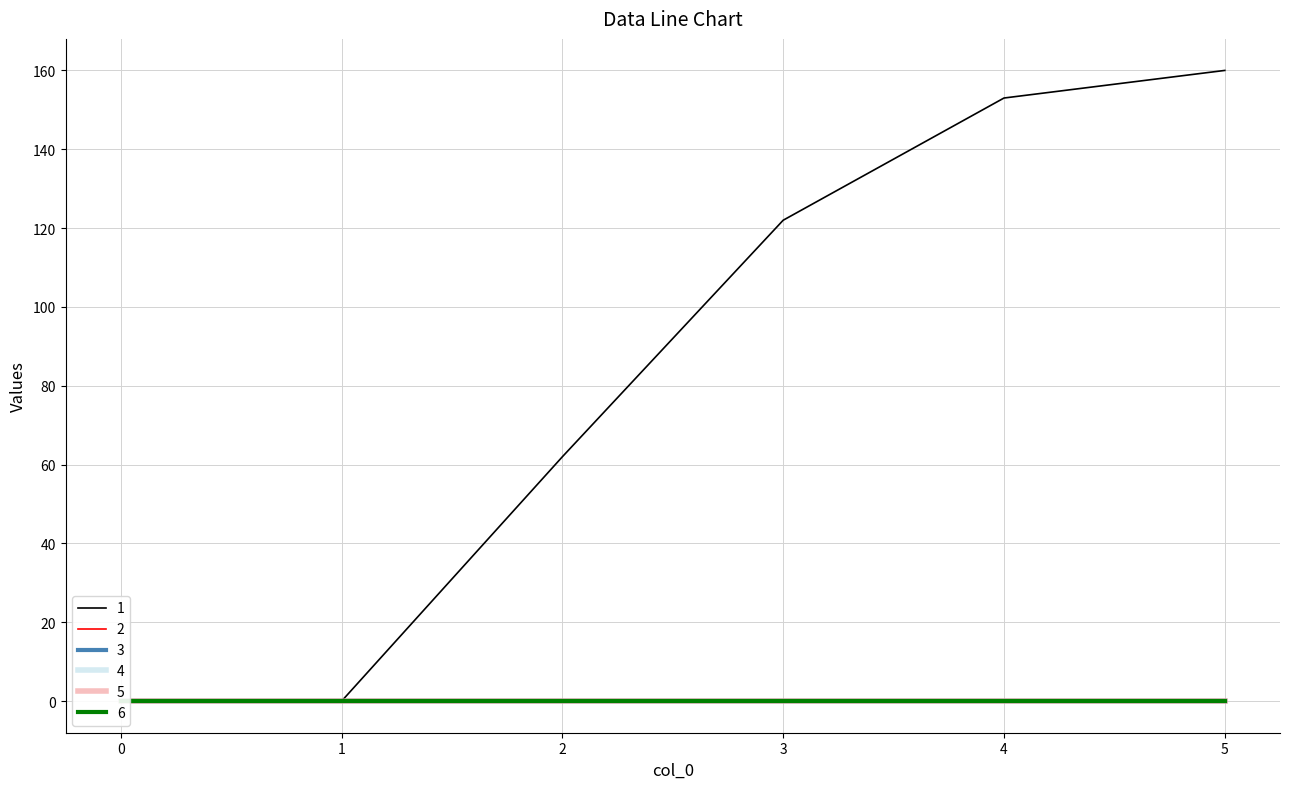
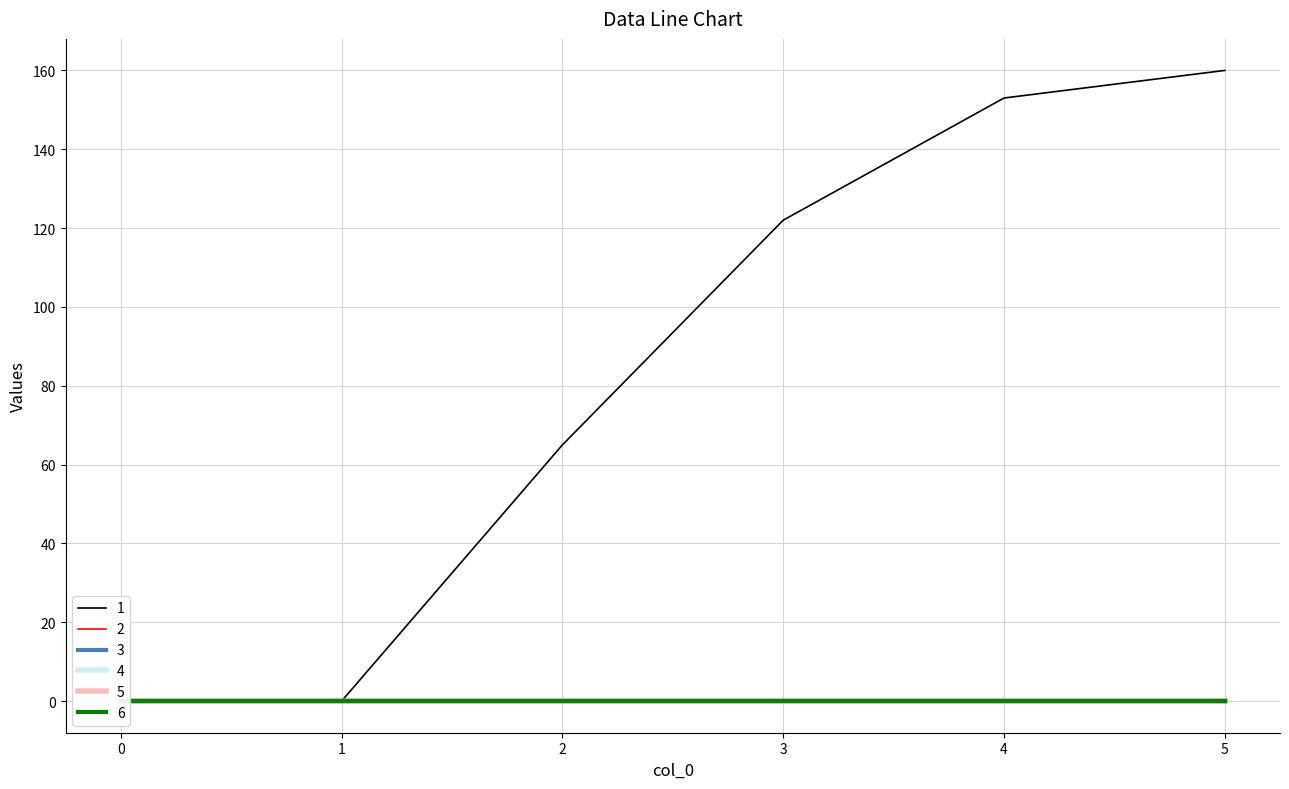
  {
    "1": {
-     "2": 62,
+     "2": 65,
      "3": 122,
      "4": 153,
      "5": 160
    },
    "6": {
      "2": 0,
      "3": 0,
      "4": 0,
      "5": 0
    }
  }
